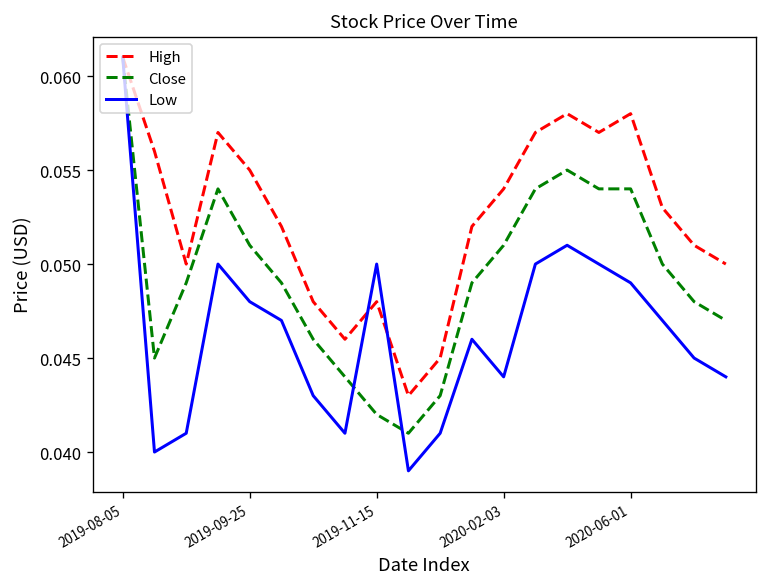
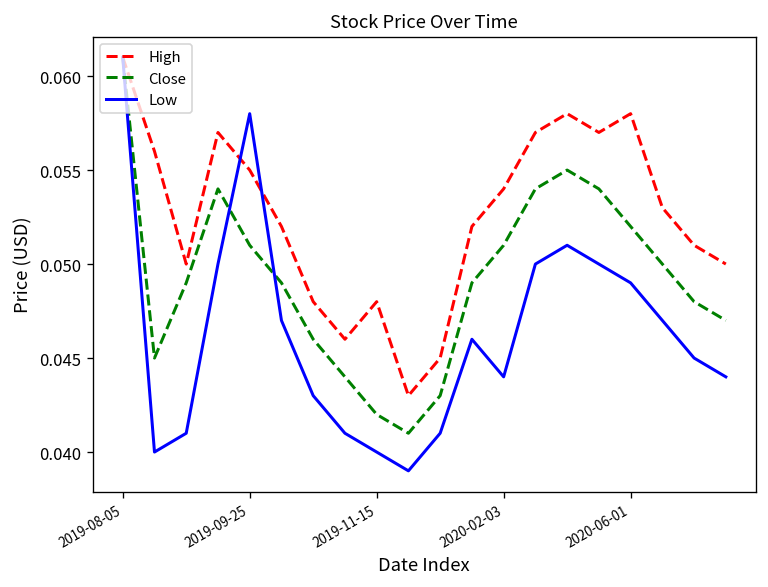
  {
    "High": {
      "2019-09-25": 0.055,
      "2019-11-15": 0.048,
      "2020-02-03": 0.054,
      "2020-06-01": 0.058
    },
    "Close": {
      "2019-09-25": 0.051,
      "2019-11-15": 0.042,
      "2020-02-03": 0.051,
-     "2020-06-01": 0.054
+     "2020-06-01": 0.052
    },
    "Low": {
-     "2019-09-25": 0.048,
-     "2019-11-15": 0.05,
+     "2019-09-25": 0.058,
+     "2019-11-15": 0.04,
      "2020-02-03": 0.044,
      "2020-06-01": 0.049
    }
  }
